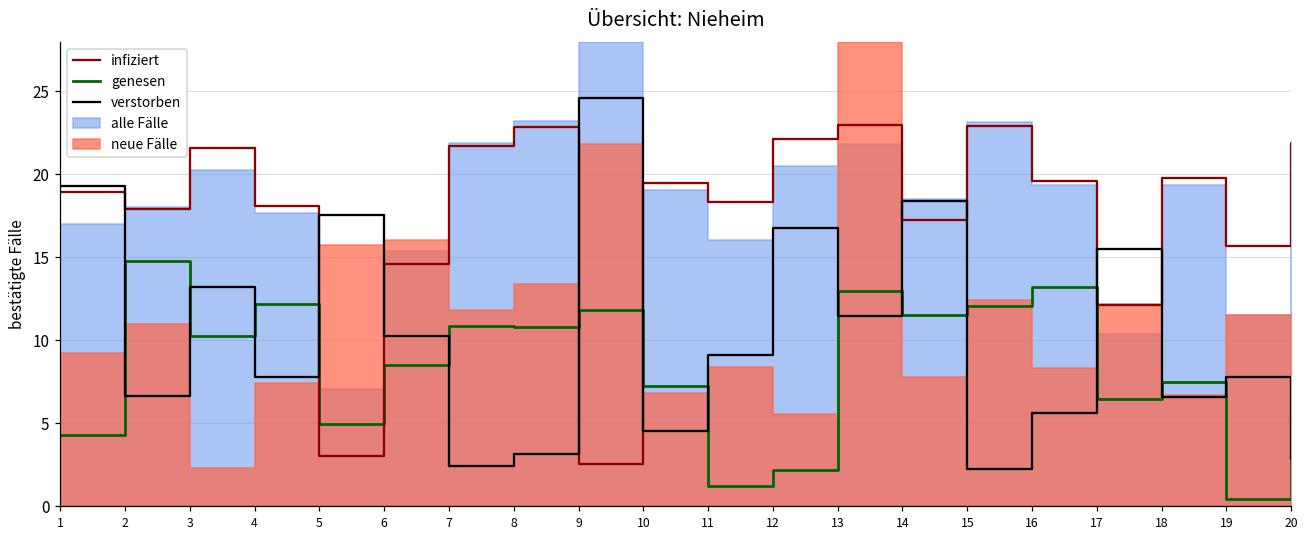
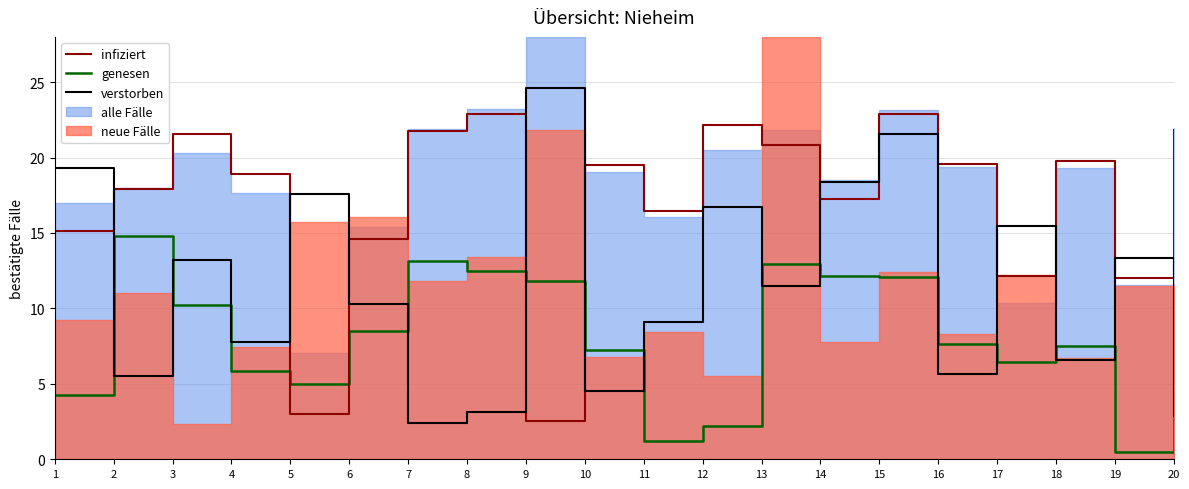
  {
    "genesen": {
      "1": 4.3,
      "2": 14.8,
      "3": 10.2,
-     "4": 12.2,
+     "4": 5.9,
      "5": 5.0,
      "6": 8.5,
-     "7": 10.9,
-     "8": 10.8,
+     "7": 13.1,
+     "8": 12.5,
      "9": 11.8,
      "10": 7.2,
      "11": 1.2,
      "12": 2.2,
      "13": 13.0,
-     "14": 11.6,
+     "14": 12.2,
      "15": 12.1,
-     "16": 13.2,
+     "16": 7.7,
      "17": 6.4,
      "18": 7.5,
      "19": 0.5,
      "20": 6.9
    },
    "infiziert": {
-     "1": 18.9,
+     "1": 15.1,
      "3": 21.6,
-     "4": 18.1,
+     "4": 18.9,
      "5": 3.0,
      "6": 14.6,
      "7": 21.7,
      "8": 22.9,
      "9": 2.5,
      "10": 19.5,
-     "11": 18.4,
+     "11": 16.5,
      "12": 22.2,
-     "13": 23.0,
+     "13": 20.8,
      "14": 17.3,
      "15": 22.9,
      "16": 19.6,
      "18": 19.8,
-     "19": 15.7
+     "19": 12.0
    },
    "verstorben": {
      "1": 19.3,
-     "2": 6.7,
+     "2": 5.5,
      "3": 13.2,
      "4": 7.8,
      "6": 10.3,
      "7": 2.4,
      "8": 3.1,
      "9": 24.6,
      "10": 4.5,
      "11": 9.1,
      "12": 16.8,
      "13": 11.5,
-     "15": 2.3,
+     "15": 21.6,
      "16": 5.7,
      "17": 15.5,
-     "19": 7.8,
+     "19": 13.4,
      "20": 2.9
    }
  }
